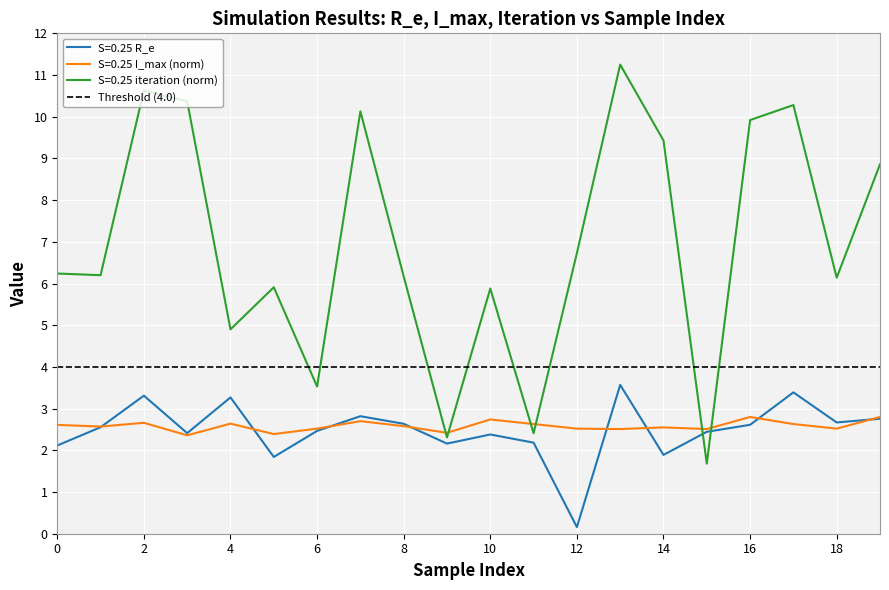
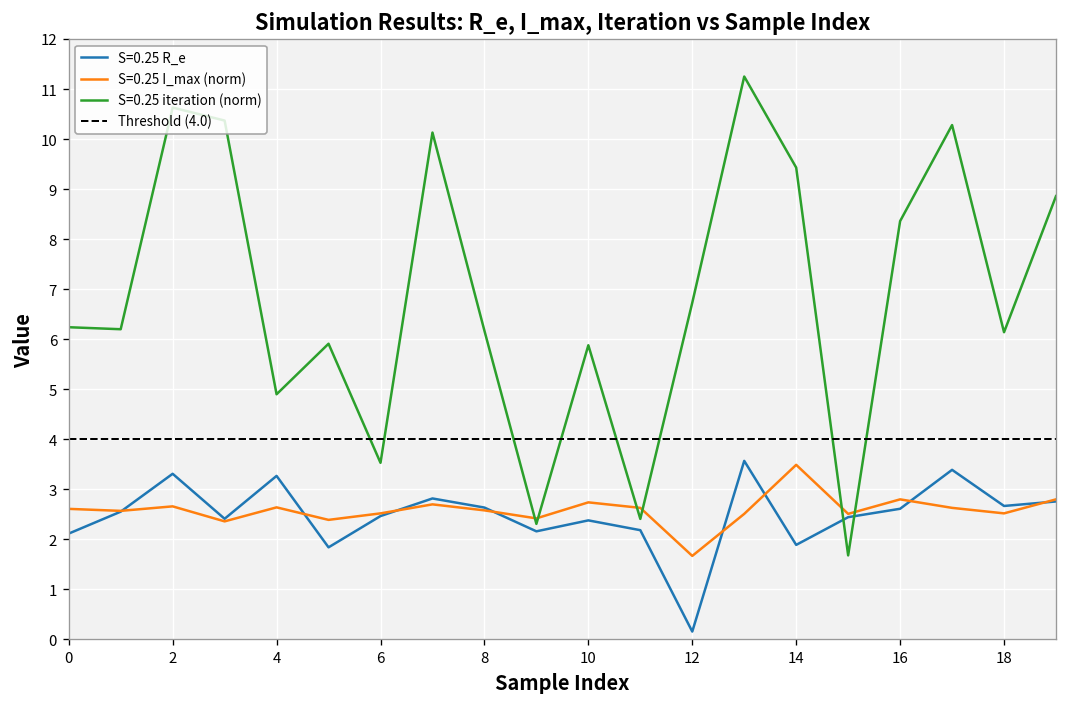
  {
    "S=0.25 R_e": {
      "0": 2.1,
      "2": 3.3,
      "4": 3.3,
      "10": 2.4,
      "12": 0.2,
      "14": 1.9,
      "16": 2.6,
      "18": 2.7
    },
    "S=0.25 I_max (norm)": {
      "0": 2.6,
      "2": 2.7,
      "4": 2.6,
      "10": 2.7,
-     "12": 2.5,
-     "14": 2.6,
+     "12": 1.7,
+     "14": 3.5,
      "16": 2.8,
      "18": 2.5
    },
    "S=0.25 iteration (norm)": {
      "0": 6.2,
      "4": 4.9,
      "6": 3.5,
      "8": 6.2,
      "10": 5.9,
      "12": 6.7,
      "14": 9.4,
-     "16": 9.9,
+     "16": 8.4,
      "18": 6.1
    }
  }
